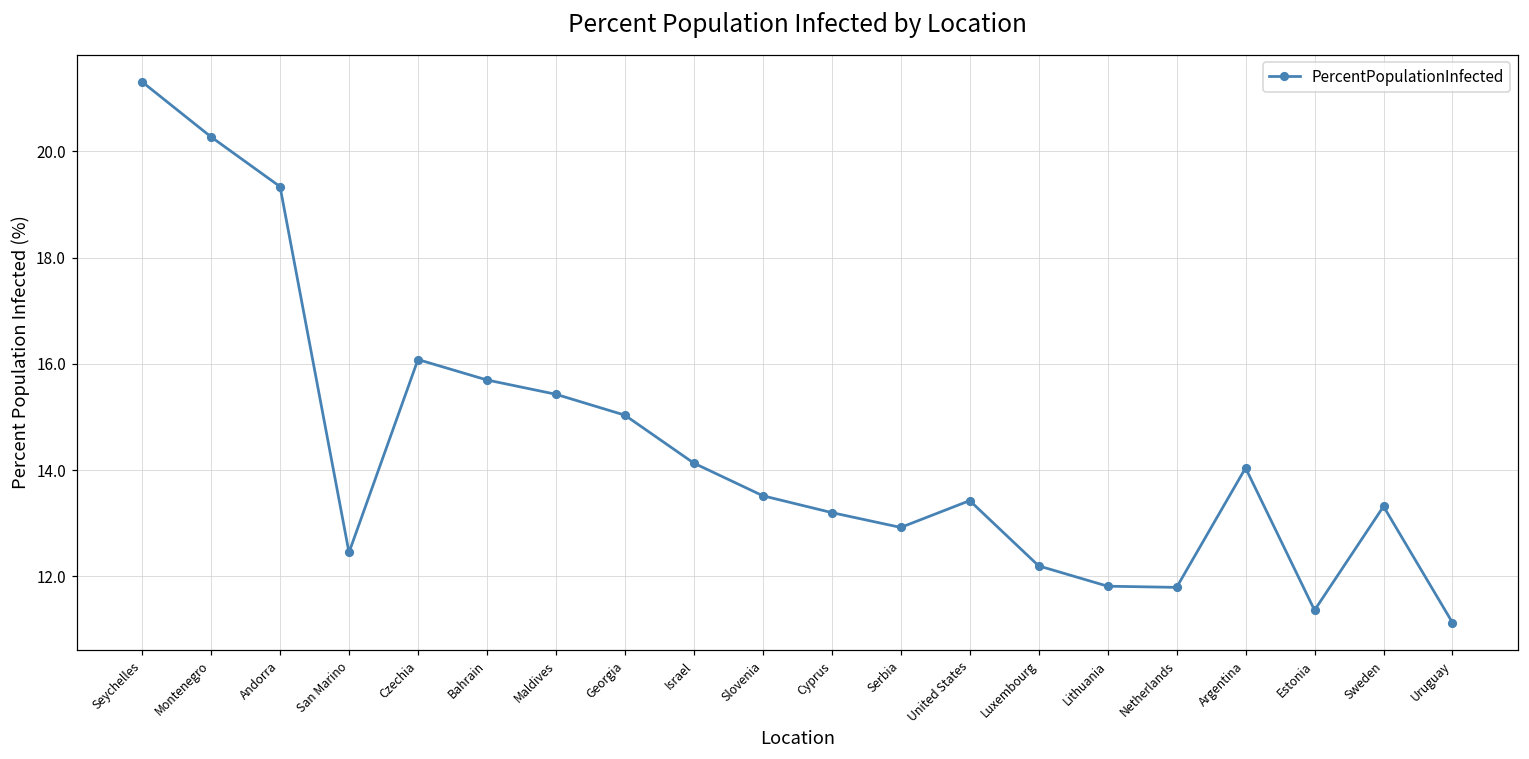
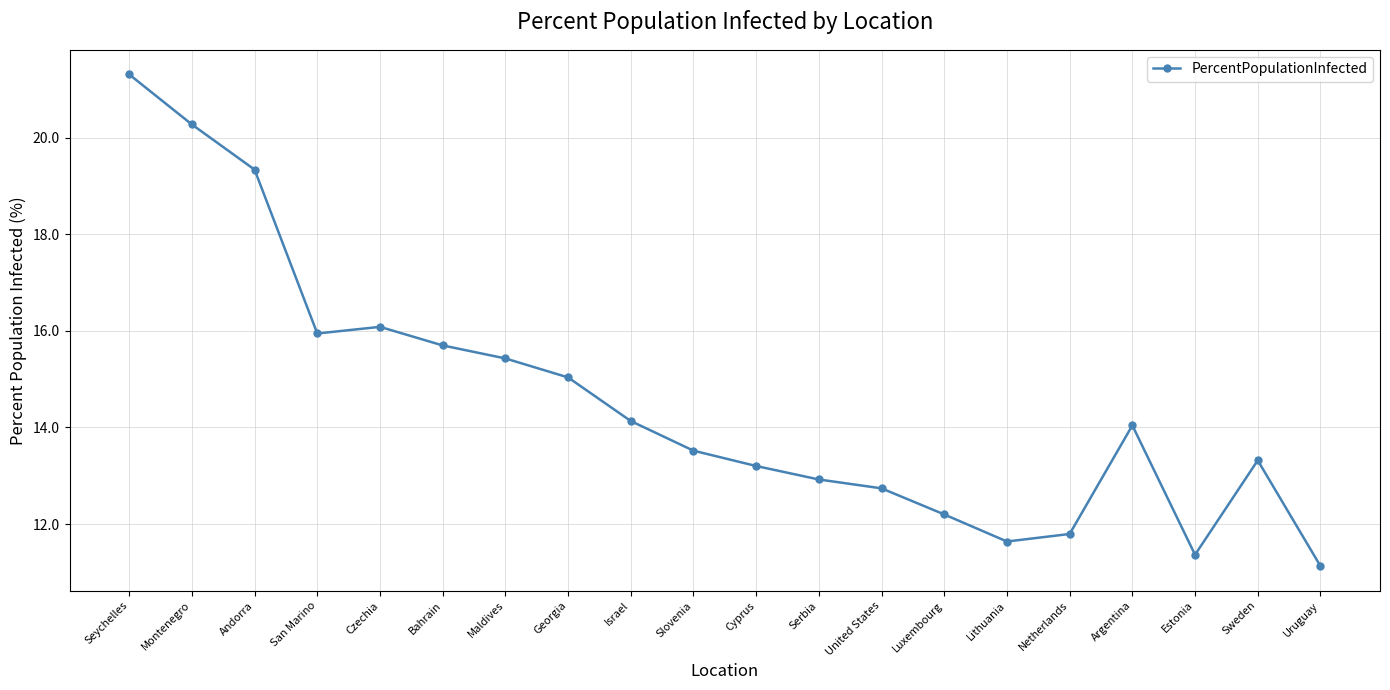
  {
    "Seychelles": 21.3,
    "Montenegro": 20.3,
    "Andorra": 19.3,
-   "San Marino": 12.5,
+   "San Marino": 15.9,
    "Czechia": 16.1,
    "Bahrain": 15.7,
    "Maldives": 15.4,
    "Georgia": 15.0,
    "Israel": 14.1,
    "Slovenia": 13.5,
    "Cyprus": 13.2,
    "Serbia": 12.9,
-   "United States": 13.4,
+   "United States": 12.7,
    "Luxembourg": 12.2,
-   "Lithuania": 11.8,
+   "Lithuania": 11.6,
    "Netherlands": 11.8,
    "Argentina": 14.0,
    "Estonia": 11.4,
    "Sweden": 13.3,
    "Uruguay": 11.1
  }
